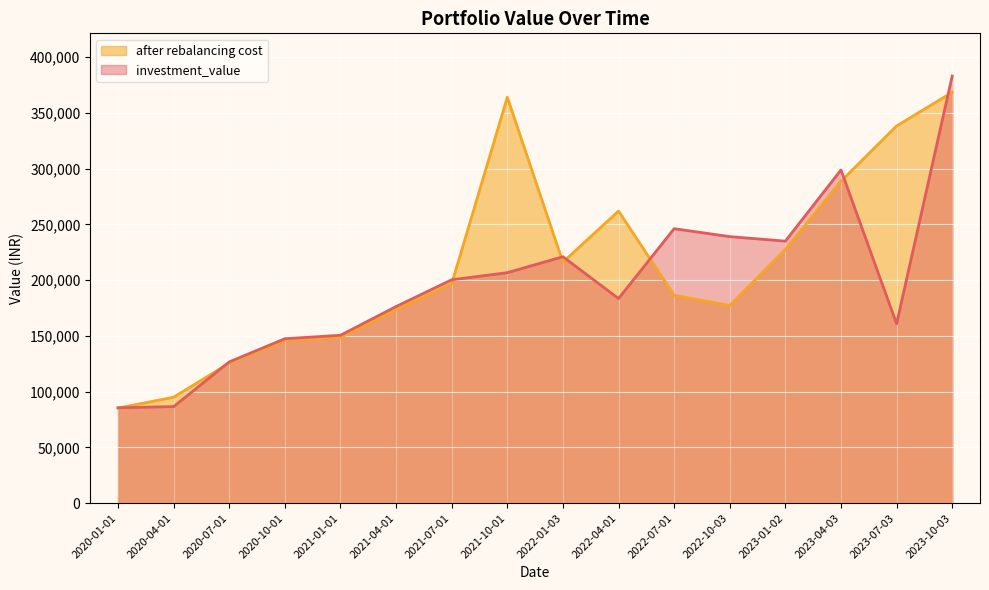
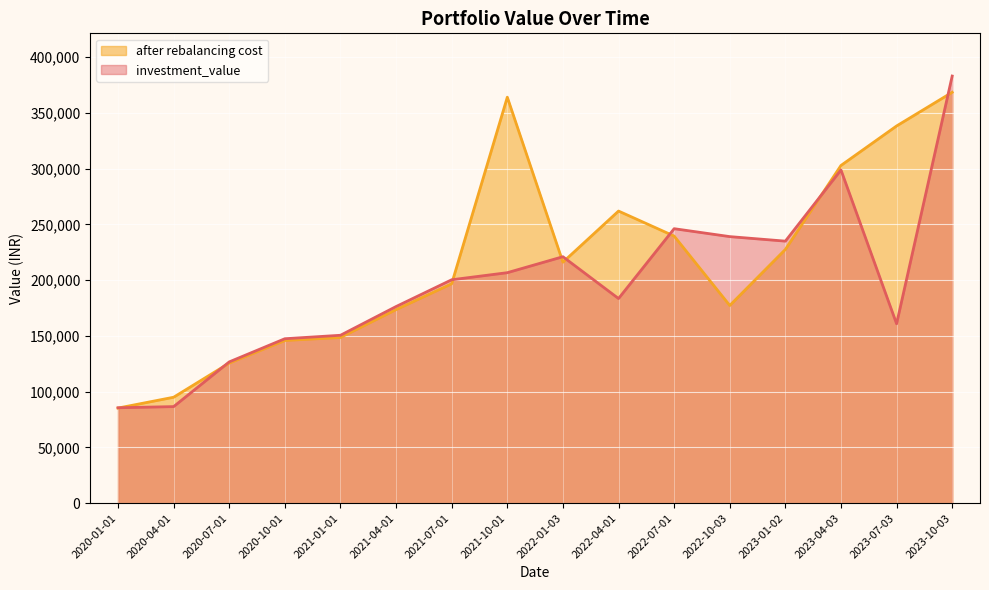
  {
    "after rebalancing cost": {
      "2020-04-01": "95,000",
      "2021-04-01": "174,000",
      "2021-07-01": "197,000",
      "2021-10-01": "364,000",
      "2022-01-03": "216,000",
      "2022-04-01": "262,000",
-     "2022-07-01": "186,000",
+     "2022-07-01": "240,000",
      "2022-10-03": "177,000",
      "2023-01-02": "228,000",
-     "2023-04-03": "289,000",
+     "2023-04-03": "303,000",
      "2023-07-03": "338,000",
      "2023-10-03": "369,000"
    },
    "investment_value": {
      "2020-04-01": "87,000",
      "2021-04-01": "176,000",
      "2021-07-01": "200,000",
      "2021-10-01": "207,000",
      "2022-01-03": "221,000",
      "2022-04-01": "184,000",
      "2022-07-01": "246,000",
      "2022-10-03": "239,000",
      "2023-01-02": "235,000",
      "2023-04-03": "299,000",
      "2023-07-03": "161,000",
      "2023-10-03": "383,000"
    }
  }
